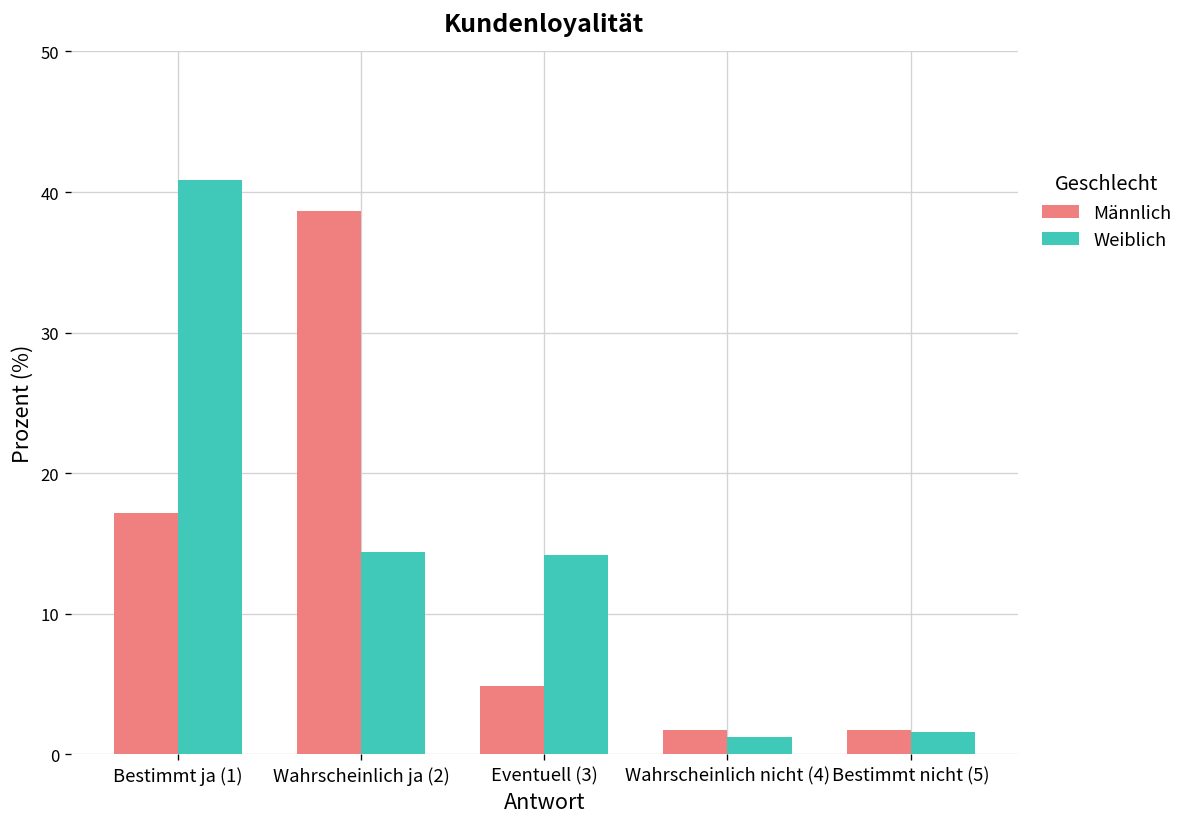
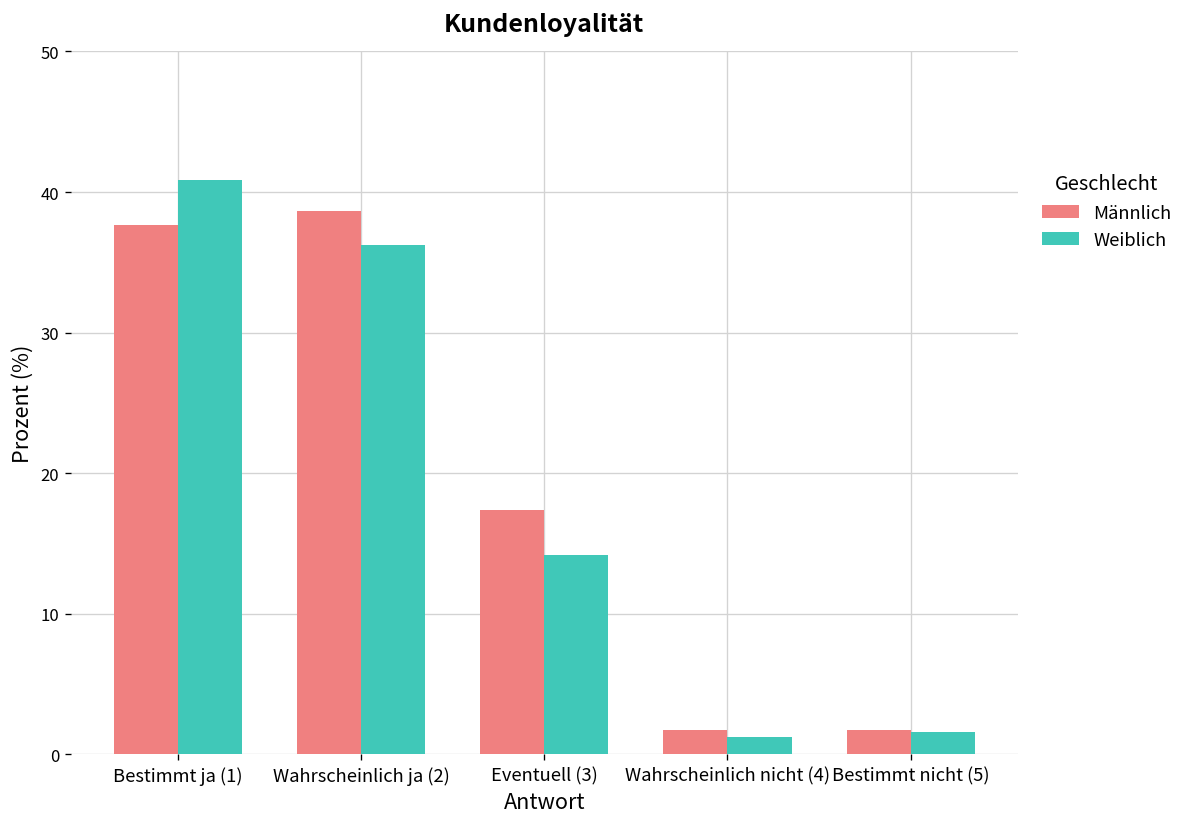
  {
    "Männlich": {
-     "Bestimmt ja (1)": 17.2,
+     "Bestimmt ja (1)": 37.7,
      "Wahrscheinlich ja (2)": 38.6,
-     "Eventuell (3)": 4.9,
+     "Eventuell (3)": 17.4,
      "Wahrscheinlich nicht (4)": 1.7,
      "Bestimmt nicht (5)": 1.7
    },
    "Weiblich": {
      "Bestimmt ja (1)": 40.9,
-     "Wahrscheinlich ja (2)": 14.4,
+     "Wahrscheinlich ja (2)": 36.2,
      "Eventuell (3)": 14.2,
      "Wahrscheinlich nicht (4)": 1.2,
      "Bestimmt nicht (5)": 1.6
    }
  }
